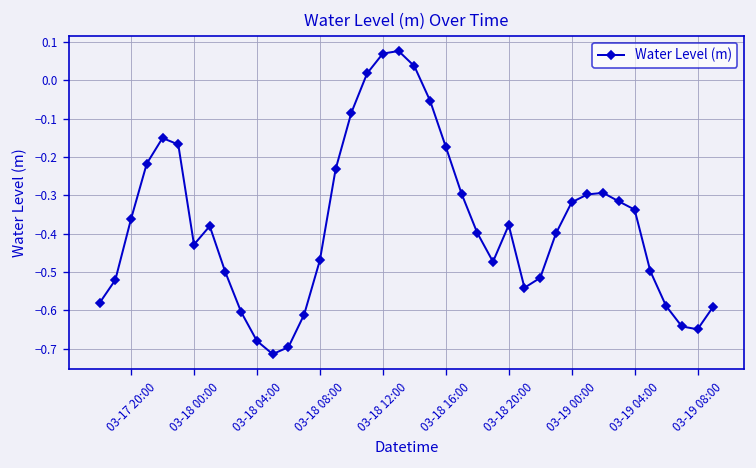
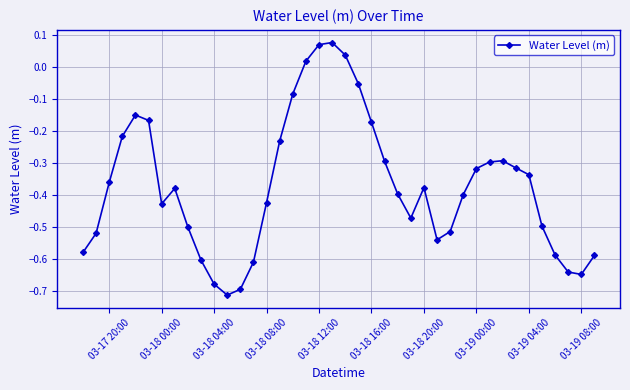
  {
    "03-17 20:00": -0.36,
    "03-18 00:00": -0.43,
    "03-18 04:00": -0.68,
-   "03-18 08:00": -0.47,
+   "03-18 08:00": -0.42,
    "03-18 12:00": 0.07,
    "03-18 16:00": -0.17,
    "03-18 20:00": -0.38,
    "03-19 00:00": -0.32,
    "03-19 04:00": -0.34,
    "03-19 08:00": -0.65
  }
